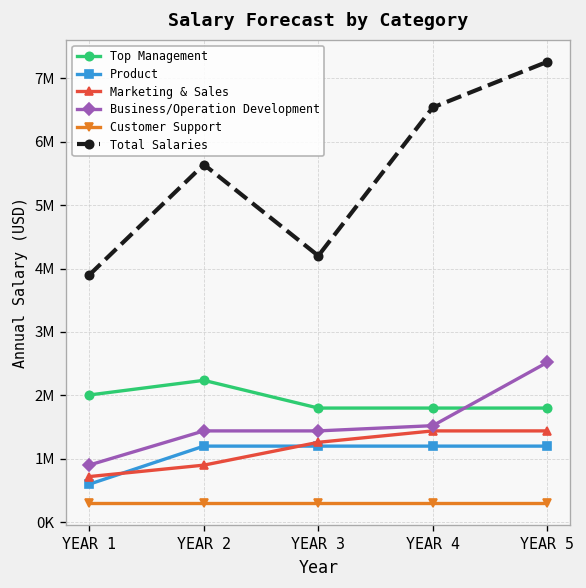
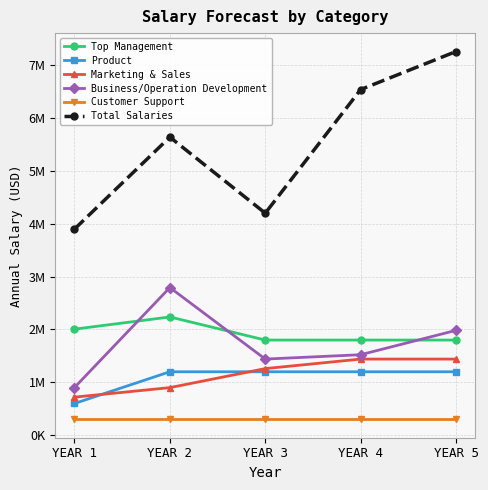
  {
    "Top Management": {
      "YEAR 1": 2000000,
      "YEAR 2": 2200000,
      "YEAR 3": 1800000,
      "YEAR 4": 1800000,
      "YEAR 5": 1800000
    },
    "Product": {
      "YEAR 1": 600000,
      "YEAR 2": 1200000,
      "YEAR 3": 1200000,
      "YEAR 4": 1200000,
      "YEAR 5": 1200000
    },
    "Business/Operation Development": {
      "YEAR 1": 900000,
-     "YEAR 2": 1400000,
+     "YEAR 2": 2800000,
      "YEAR 3": 1400000,
      "YEAR 4": 1500000,
-     "YEAR 5": 2500000
+     "YEAR 5": 2000000
    },
    "Total Salaries": {
      "YEAR 1": 3900000,
      "YEAR 2": 5600000,
      "YEAR 3": 4200000,
      "YEAR 4": 6500000,
      "YEAR 5": 7300000
    }
  }
